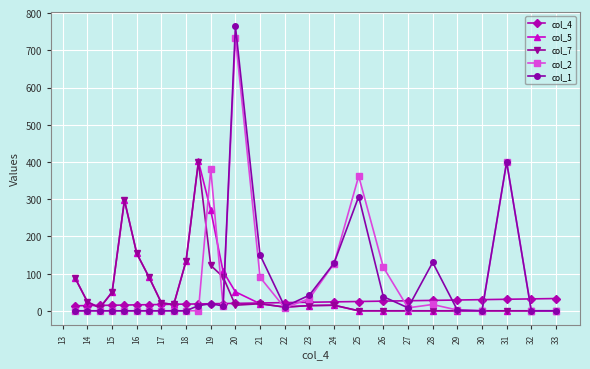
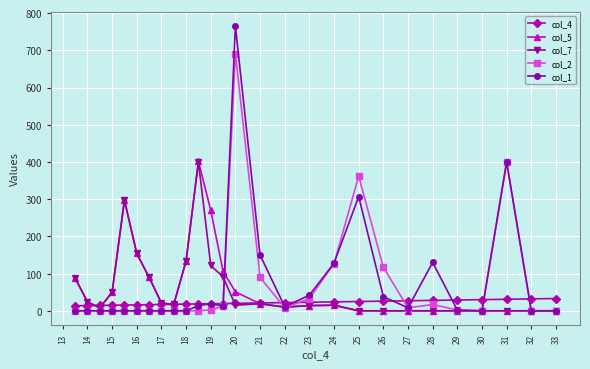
  {
    "col_2": {
-     "19": 380,
-     "20": 730,
+     "19": 0,
+     "20": 690,
      "21": 90,
      "23": 30,
      "25": 360,
      "26": 120,
      "28": 20
    }
  }
